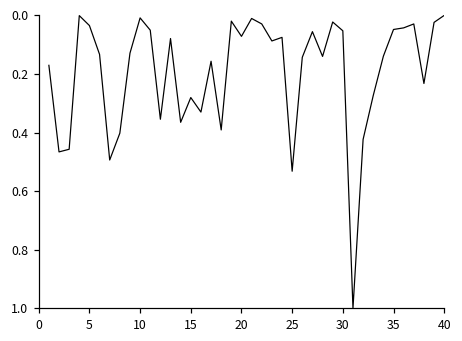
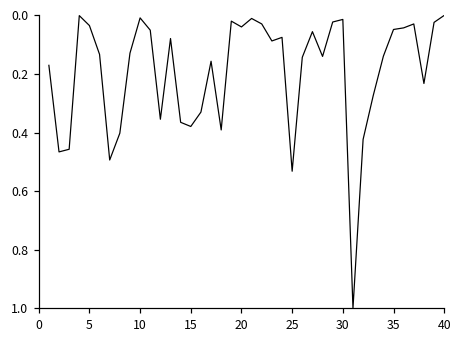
  {
    "5": 0.03,
    "10": 0.01,
-   "15": 0.28,
-   "20": 0.07,
+   "15": 0.38,
+   "20": 0.04,
    "25": 0.53,
-   "30": 0.05,
+   "30": 0.01,
    "35": 0.05,
    "40": 0.00
  }
